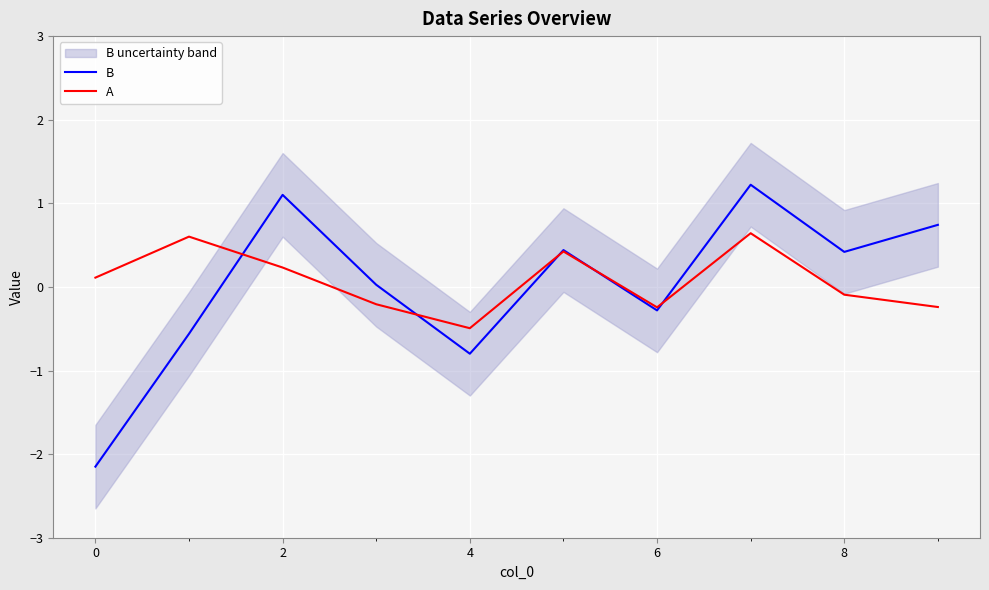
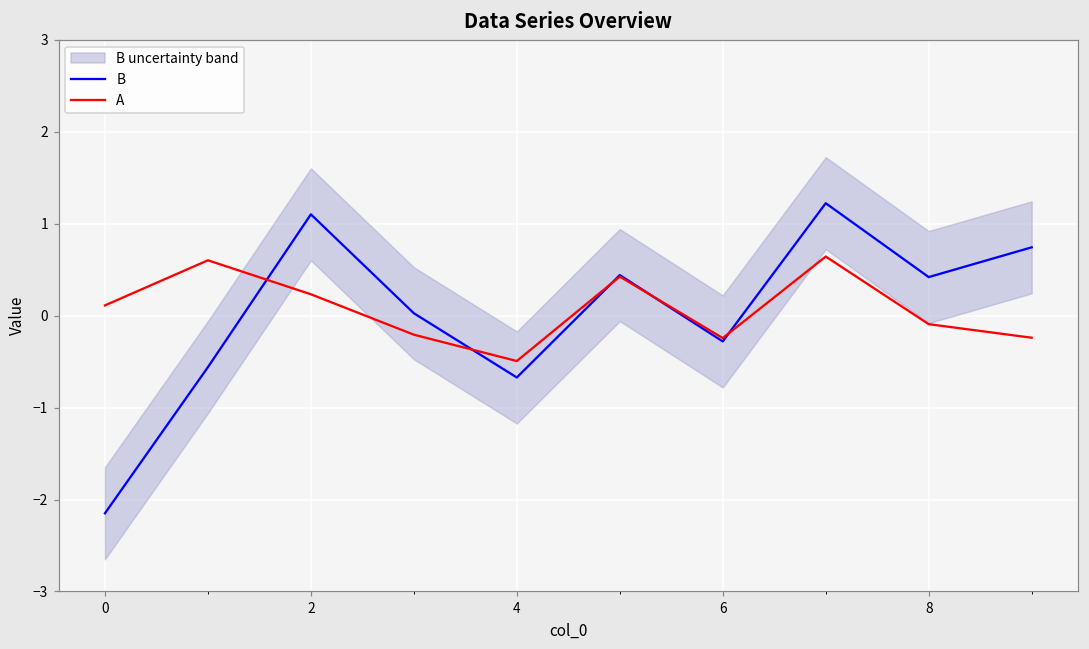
  {
    "B": {
      "0": -2.1,
      "2": 1.1,
-     "4": -0.8,
+     "4": -0.7,
      "6": -0.3,
      "8": 0.4
    },
    "A": {
      "0": 0.1,
      "2": 0.2,
      "4": -0.5,
      "6": -0.2,
      "8": -0.1
    }
  }
